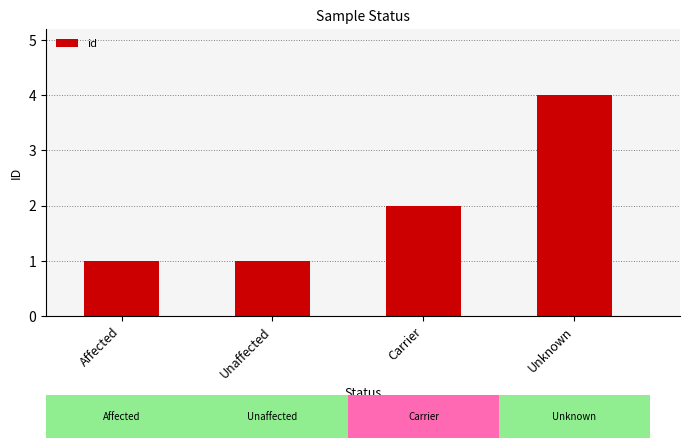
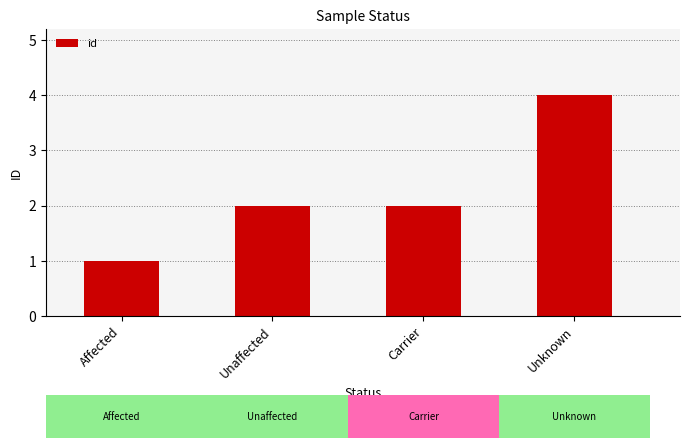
  {
    "id": {
      "Affected": 1,
-     "Unaffected": 1,
+     "Unaffected": 2,
      "Carrier": 2,
      "Unknown": 4
    }
  }
